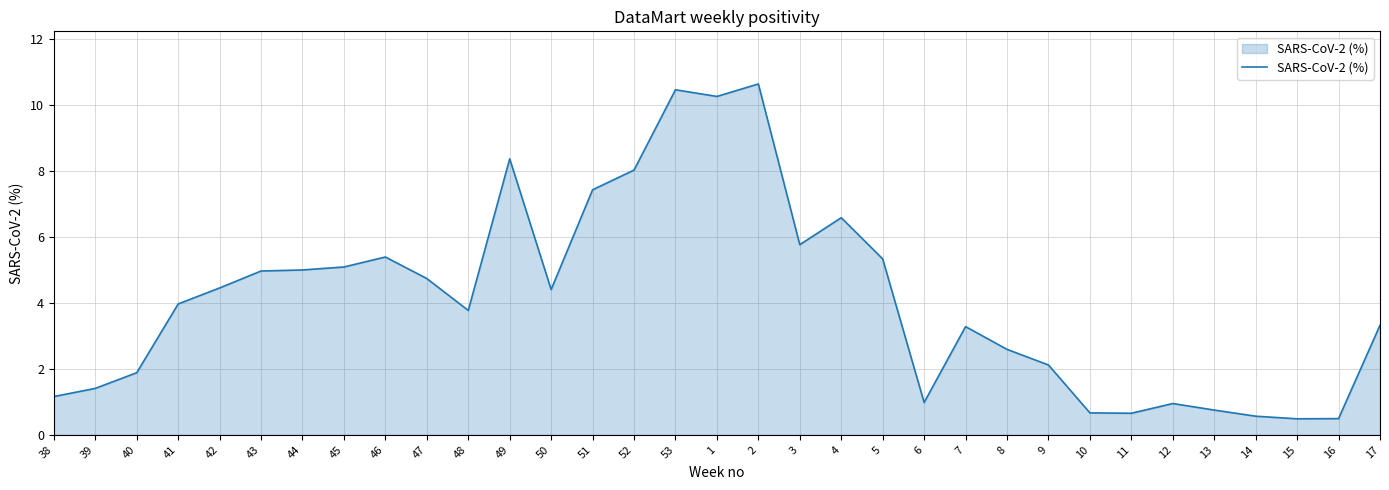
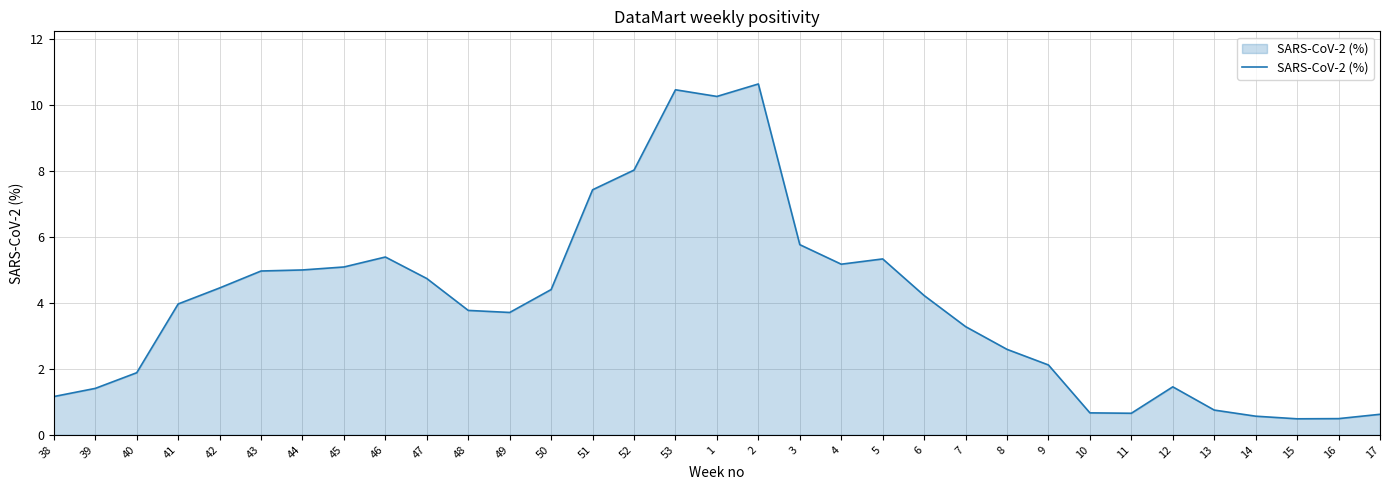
  {
    "38": 1.2,
    "39": 1.4,
    "40": 1.9,
    "41": 4.0,
    "42": 4.5,
    "43": 5.0,
    "44": 5.0,
    "45": 5.1,
    "46": 5.4,
    "47": 4.7,
    "48": 3.8,
-   "49": 8.4,
+   "49": 3.7,
    "50": 4.4,
    "51": 7.4,
    "52": 8.0,
    "53": 10.5,
    "1": 10.3,
    "2": 10.6,
    "3": 5.8,
-   "4": 6.6,
+   "4": 5.2,
    "5": 5.3,
-   "6": 1.0,
+   "6": 4.2,
    "7": 3.3,
    "8": 2.6,
    "9": 2.1,
    "10": 0.7,
    "11": 0.7,
-   "12": 0.9,
+   "12": 1.5,
    "13": 0.8,
    "14": 0.6,
    "15": 0.5,
    "16": 0.5,
-   "17": 3.3
+   "17": 0.6
  }
